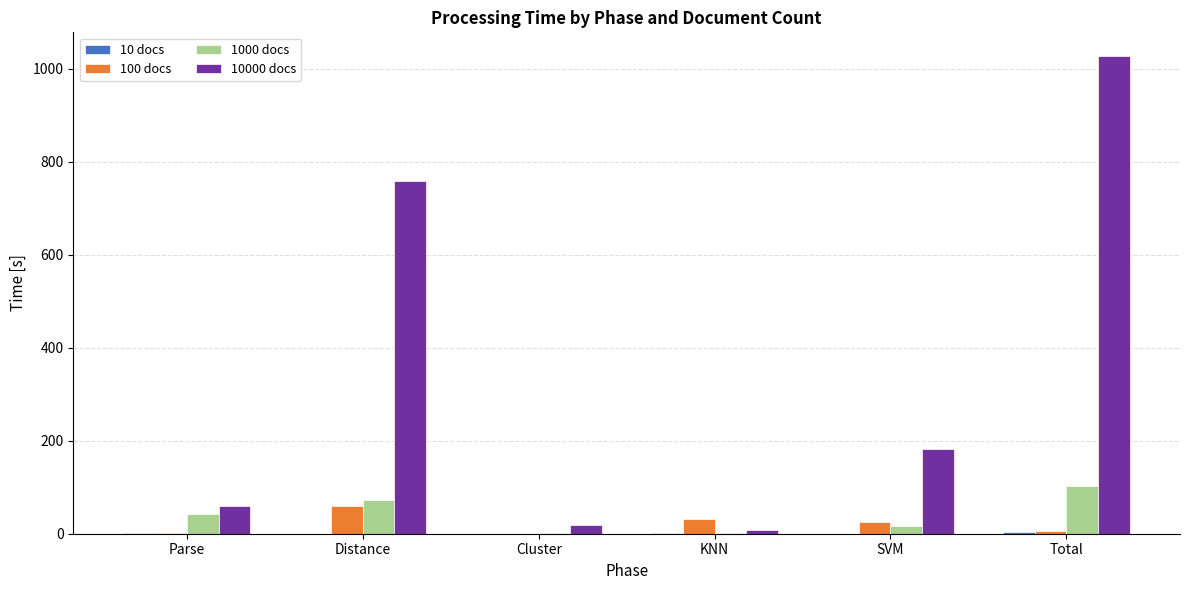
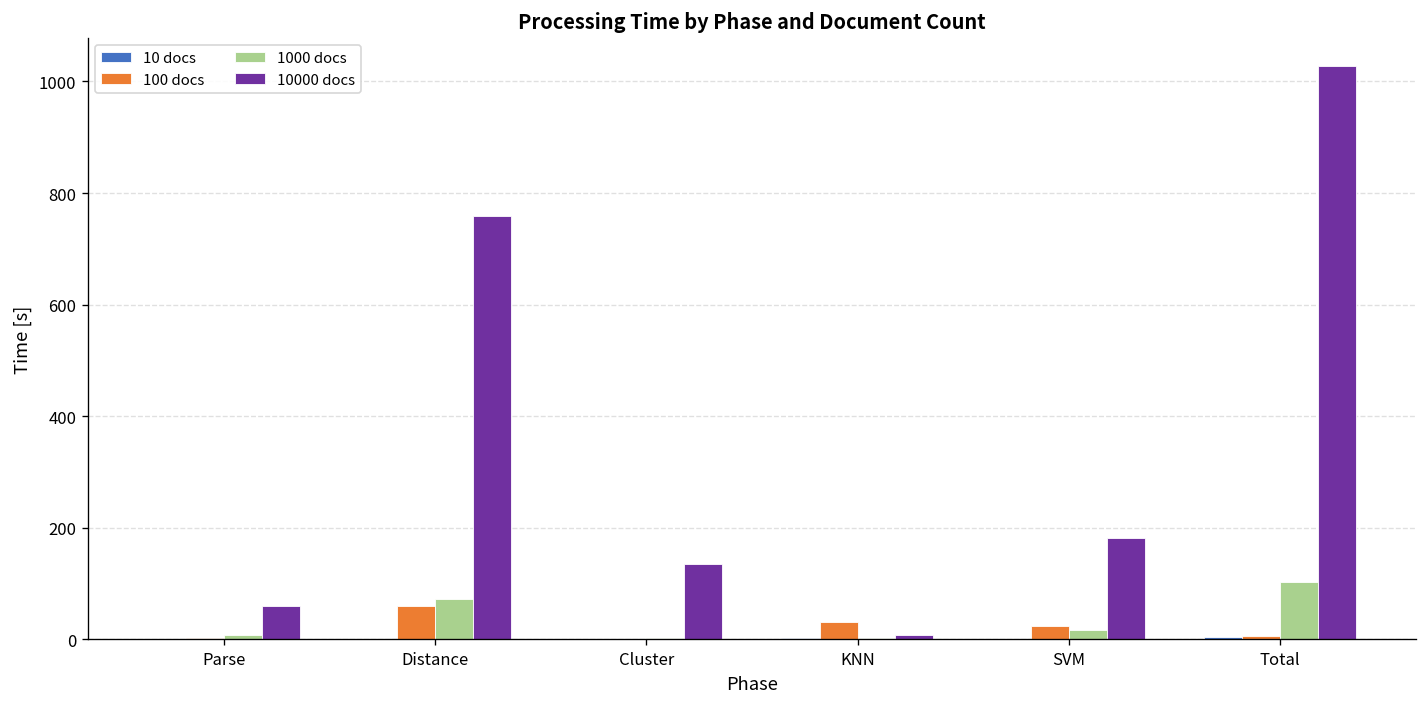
  {
    "100 docs": {
      "Distance": 60,
      "KNN": 30,
      "SVM": 20,
      "Total": 10
    },
    "1000 docs": {
-     "Parse": 40,
+     "Parse": 10,
      "Distance": 70,
      "SVM": 20,
      "Total": 100
    },
    "10000 docs": {
      "Parse": 60,
      "Distance": 760,
-     "Cluster": 20,
+     "Cluster": 130,
      "KNN": 10,
      "SVM": 180,
      "Total": 1030
    }
  }
